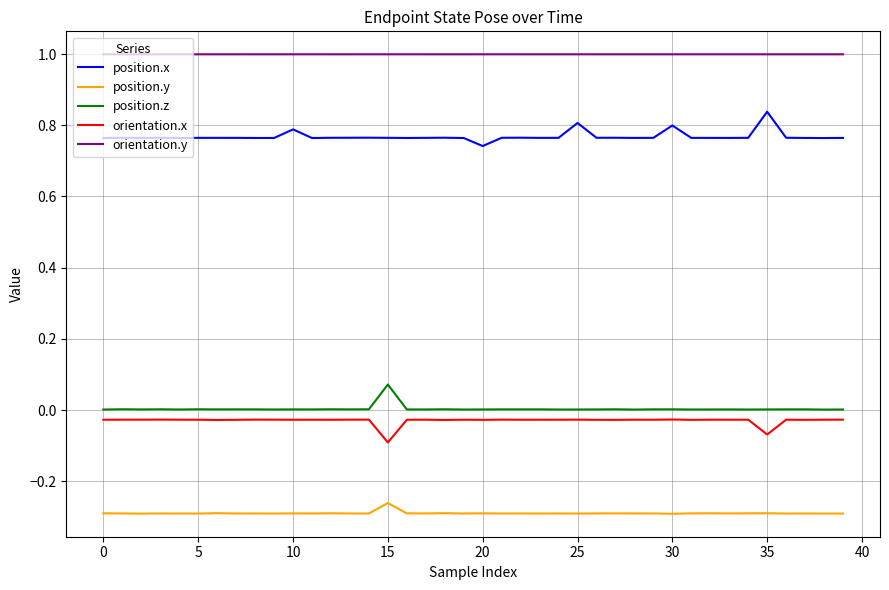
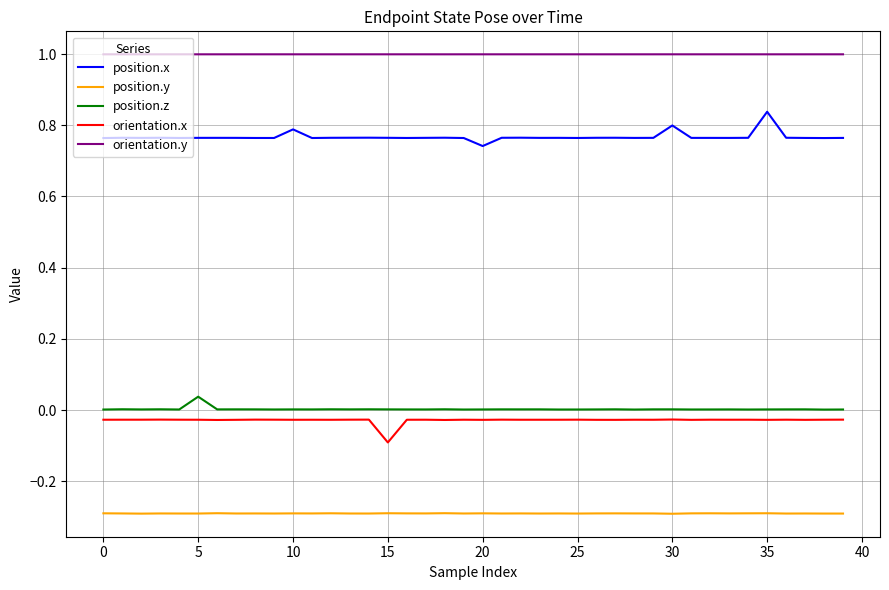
  {
    "position.x": {
      "5": 0.76,
      "10": 0.79,
      "15": 0.76,
      "20": 0.74,
-     "25": 0.81,
+     "25": 0.76,
      "30": 0.80,
      "35": 0.84
    },
    "position.y": {
      "0": -0.29,
      "5": -0.29,
      "10": -0.29,
-     "15": -0.26,
+     "15": -0.29,
      "20": -0.29,
      "25": -0.29,
      "30": -0.29,
      "35": -0.29
    },
    "position.z": {
      "0": 0.00,
-     "5": 0.00,
+     "5": 0.04,
      "10": 0.00,
-     "15": 0.07,
+     "15": 0.00,
      "20": 0.00,
      "25": 0.00,
      "30": 0.00,
      "35": 0.00
    },
    "orientation.x": {
      "0": -0.03,
      "5": -0.03,
      "10": -0.03,
      "15": -0.09,
      "20": -0.03,
      "25": -0.03,
      "30": -0.03,
-     "35": -0.07
+     "35": -0.03
    },
    "orientation.y": {
      "5": 1.00,
      "10": 1.00,
      "15": 1.00,
      "20": 1.00,
      "25": 1.00,
      "30": 1.00,
      "35": 1.00
    }
  }
